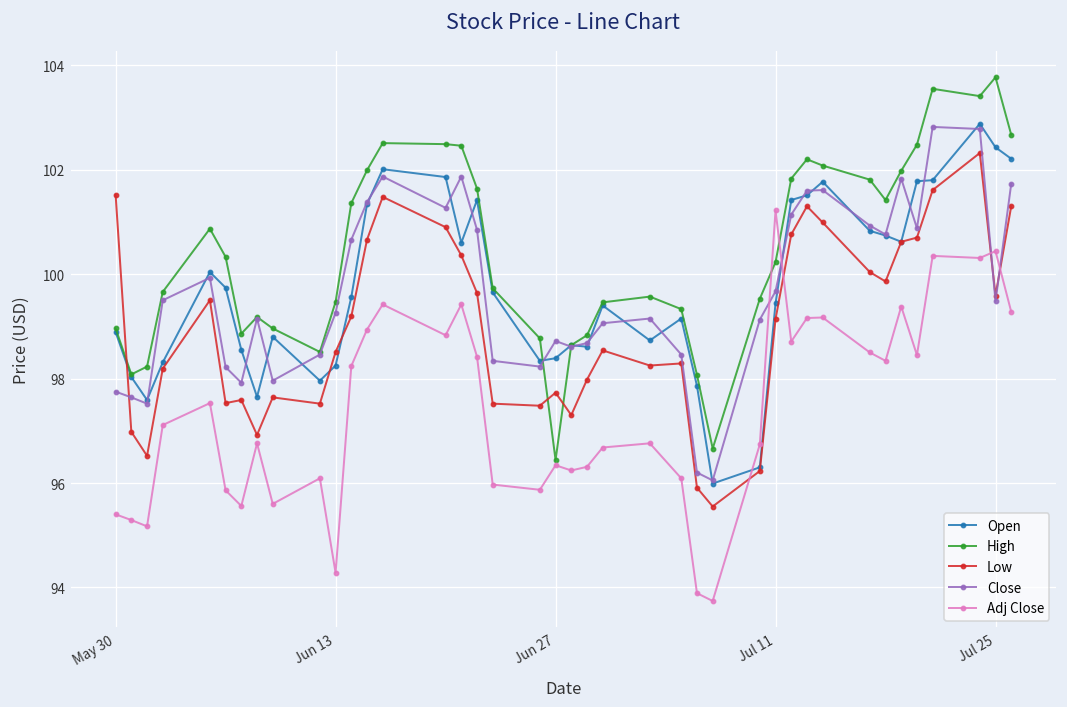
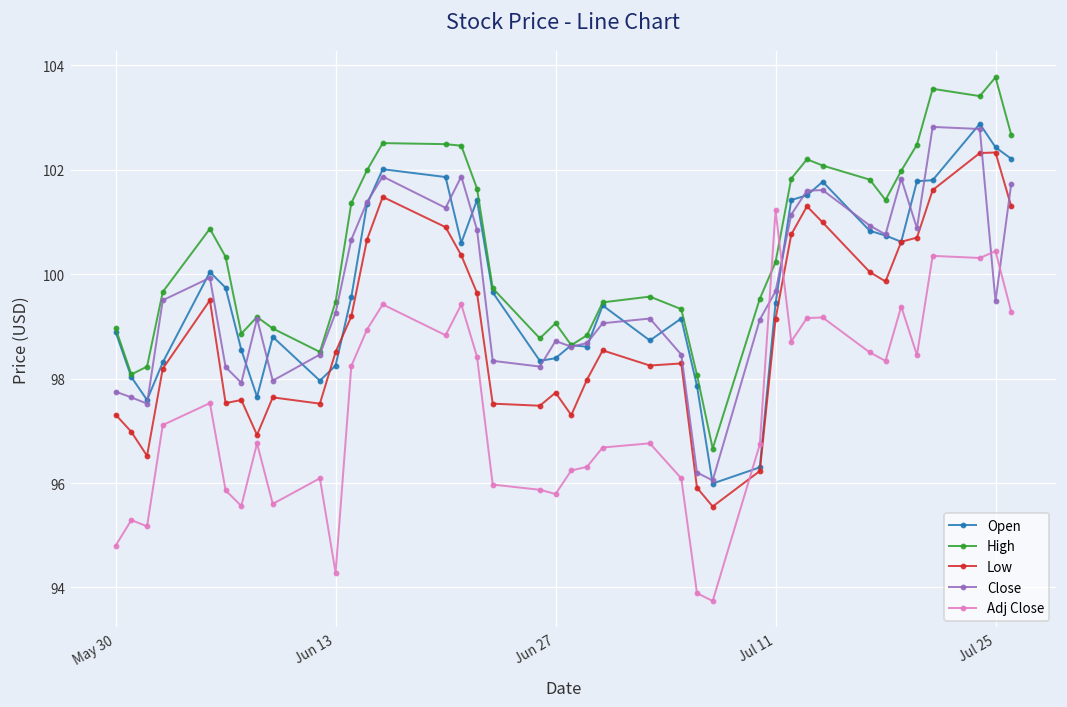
  {
    "Open": {
      "May 30": 98.9,
      "Jun 13": 98.3,
      "Jun 27": 98.4,
      "Jul 11": 99.4,
      "Jul 25": 102.4
    },
    "High": {
      "May 30": 99.0,
      "Jun 13": 99.5,
-     "Jun 27": 96.4,
+     "Jun 27": 99.1,
      "Jul 11": 100.2,
      "Jul 25": 103.8
    },
    "Low": {
-     "May 30": 101.5,
+     "May 30": 97.3,
      "Jun 13": 98.5,
      "Jun 27": 97.7,
      "Jul 11": 99.1,
-     "Jul 25": 99.6
+     "Jul 25": 102.3
    },
    "Close": {
      "May 30": 97.8,
      "Jun 13": 99.3,
      "Jun 27": 98.7,
      "Jul 11": 99.7,
      "Jul 25": 99.5
    },
    "Adj Close": {
-     "May 30": 95.4,
+     "May 30": 94.8,
      "Jun 13": 94.3,
-     "Jun 27": 96.3,
+     "Jun 27": 95.8,
      "Jul 11": 101.2,
      "Jul 25": 100.4
    }
  }
